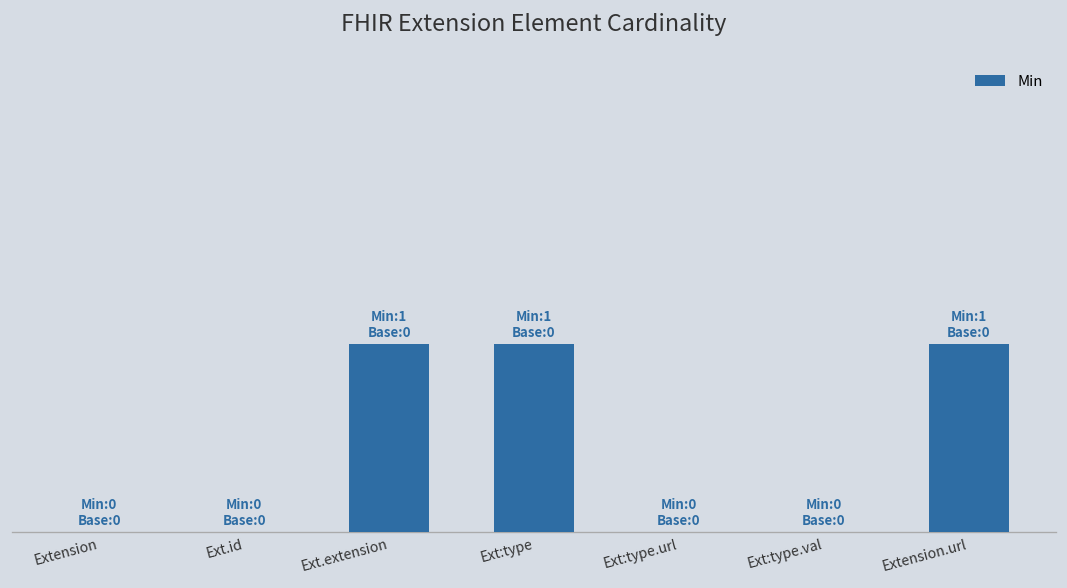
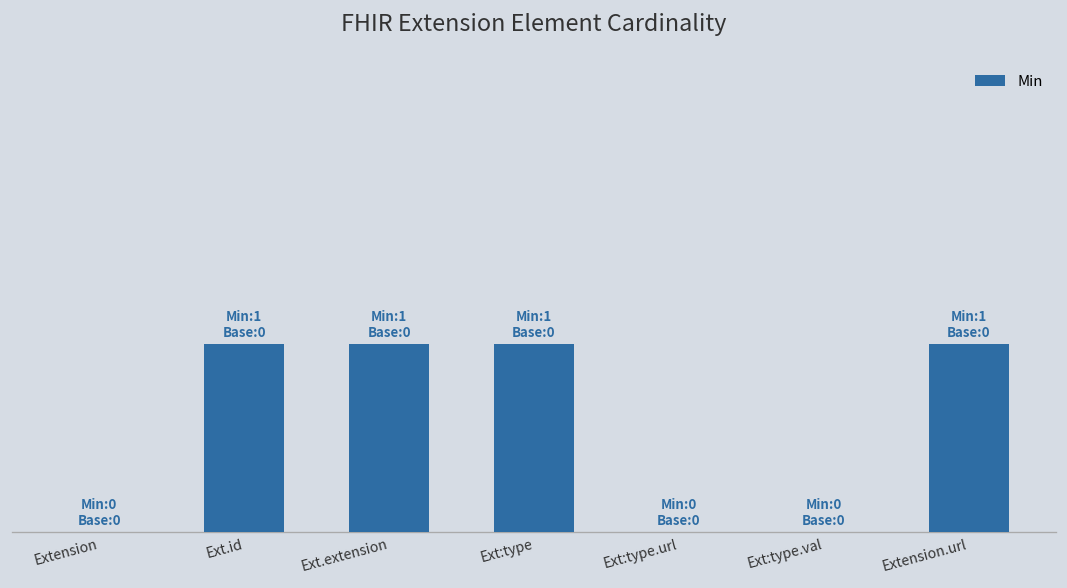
  {
    "Extension": 0,
-   "Ext.id": 0,
+   "Ext.id": 1,
    "Ext.extension": 1,
    "Ext:type": 1,
    "Ext:type.url": 0,
    "Ext:type.val": 0,
    "Extension.url": 1
  }
